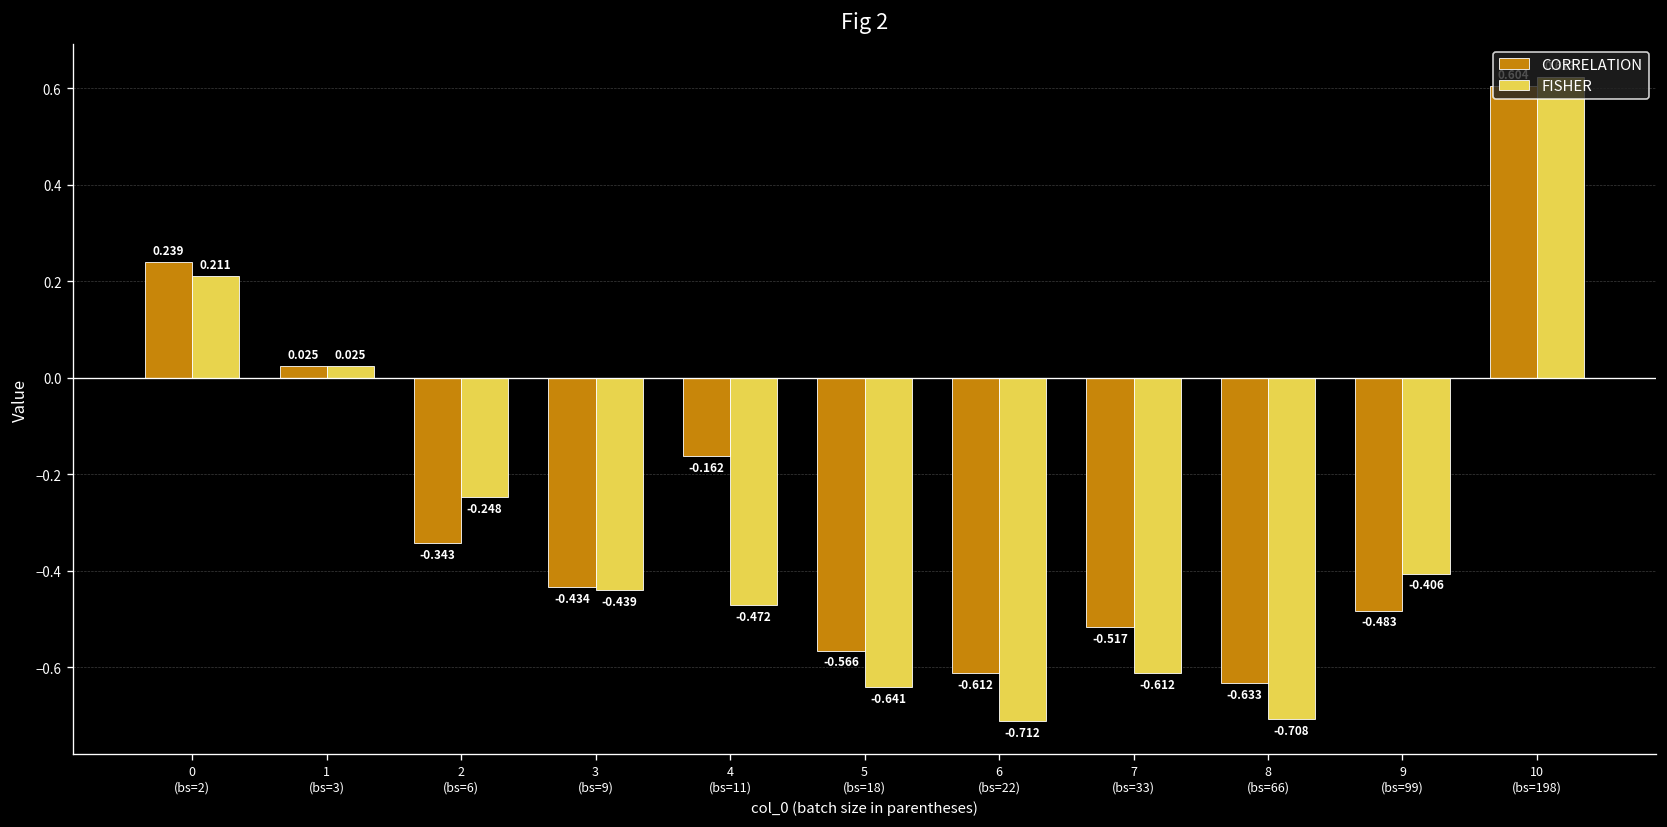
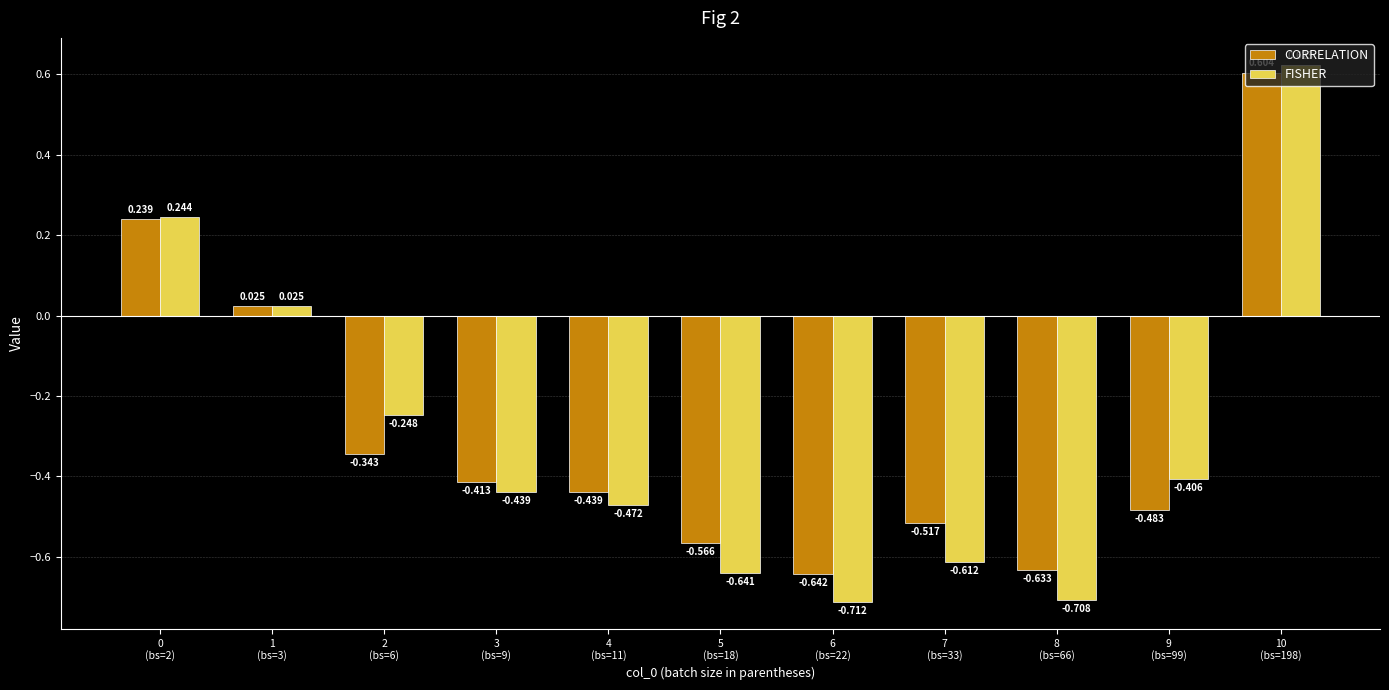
  {
    "CORRELATION": {
      "0 (bs=2)": 0.239,
      "1 (bs=3)": 0.025,
      "2 (bs=6)": -0.343,
-     "3 (bs=9)": -0.434,
-     "4 (bs=11)": -0.162,
+     "3 (bs=9)": -0.413,
+     "4 (bs=11)": -0.439,
      "5 (bs=18)": -0.566,
-     "6 (bs=22)": -0.612,
+     "6 (bs=22)": -0.642,
      "7 (bs=33)": -0.517,
      "8 (bs=66)": -0.633,
      "9 (bs=99)": -0.483
    },
    "FISHER": {
-     "0 (bs=2)": 0.211,
+     "0 (bs=2)": 0.244,
      "1 (bs=3)": 0.025,
      "2 (bs=6)": -0.248,
      "3 (bs=9)": -0.439,
      "4 (bs=11)": -0.472,
      "5 (bs=18)": -0.641,
      "6 (bs=22)": -0.712,
      "7 (bs=33)": -0.612,
      "8 (bs=66)": -0.708,
      "9 (bs=99)": -0.406
    }
  }
